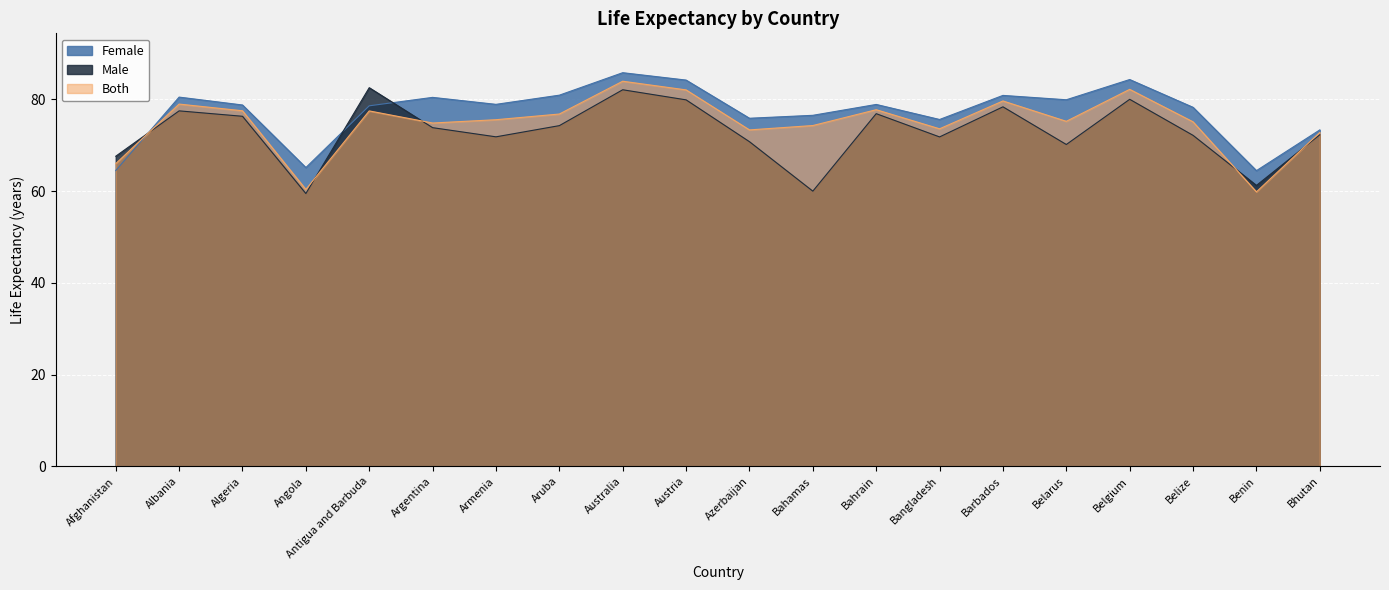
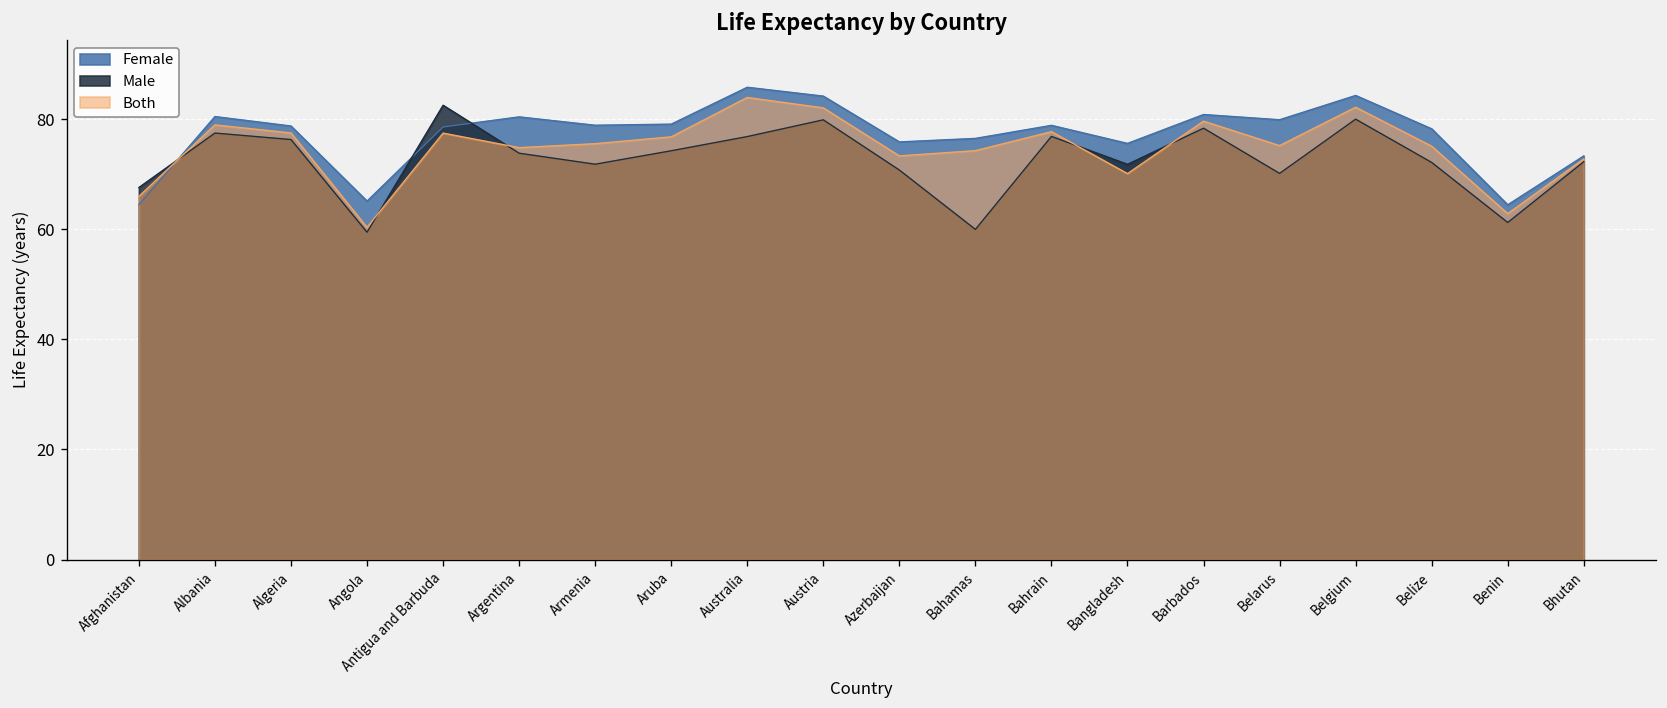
  {
    "Female": {
      "Afghanistan": 64,
      "Albania": 80,
      "Algeria": 79,
      "Angola": 65,
      "Antigua and Barbuda": 79,
      "Argentina": 80,
      "Armenia": 79,
-     "Aruba": 81,
+     "Aruba": 79,
      "Australia": 86,
      "Austria": 84,
      "Azerbaijan": 76,
      "Bahamas": 77,
      "Bahrain": 79,
      "Bangladesh": 76,
      "Barbados": 81,
      "Belarus": 80,
      "Belgium": 84,
      "Belize": 78,
      "Benin": 64,
      "Bhutan": 73
    },
    "Male": {
      "Afghanistan": 68,
      "Albania": 77,
      "Algeria": 76,
      "Angola": 59,
      "Antigua and Barbuda": 83,
      "Argentina": 74,
      "Armenia": 72,
      "Aruba": 74,
-     "Australia": 82,
+     "Australia": 77,
      "Austria": 80,
      "Azerbaijan": 71,
      "Bahamas": 60,
      "Bahrain": 77,
      "Bangladesh": 72,
      "Barbados": 78,
      "Belarus": 70,
      "Belgium": 80,
      "Belize": 72,
      "Benin": 61
    },
    "Both": {
      "Afghanistan": 66,
      "Albania": 79,
      "Algeria": 78,
      "Angola": 60,
      "Antigua and Barbuda": 77,
      "Argentina": 75,
      "Armenia": 76,
      "Aruba": 77,
      "Australia": 84,
      "Austria": 82,
      "Azerbaijan": 73,
      "Bahamas": 74,
      "Bahrain": 78,
-     "Bangladesh": 74,
+     "Bangladesh": 70,
      "Barbados": 80,
      "Belarus": 75,
      "Belgium": 82,
      "Belize": 75,
-     "Benin": 60
+     "Benin": 63
    }
  }
